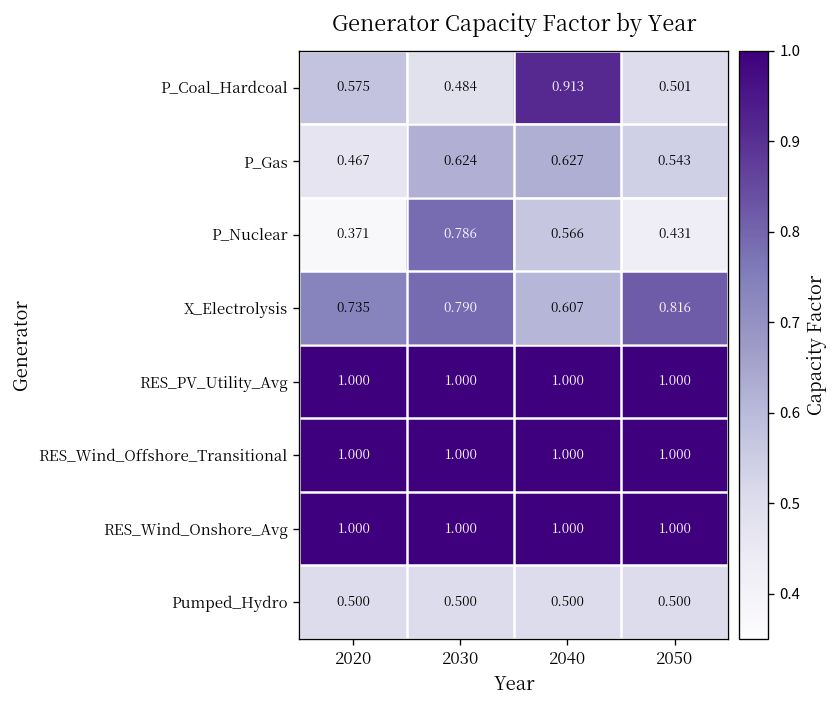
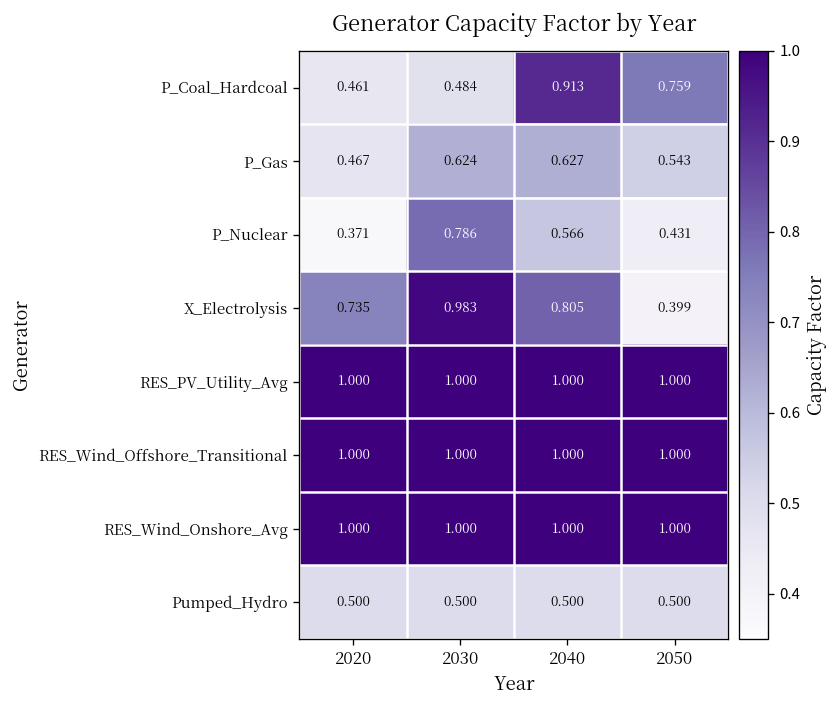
  {
    "P_Coal_Hardcoal": {
-     "2020": 0.575,
+     "2020": 0.461,
      "2030": 0.484,
      "2040": 0.913,
-     "2050": 0.501
+     "2050": 0.759
    },
    "P_Gas": {
      "2020": 0.467,
      "2030": 0.624,
      "2040": 0.627,
      "2050": 0.543
    },
    "P_Nuclear": {
      "2020": 0.371,
      "2030": 0.786,
      "2040": 0.566,
      "2050": 0.431
    },
    "X_Electrolysis": {
      "2020": 0.735,
-     "2030": 0.790,
-     "2040": 0.607,
-     "2050": 0.816
+     "2030": 0.983,
+     "2040": 0.805,
+     "2050": 0.399
    },
    "RES_PV_Utility_Avg": {
      "2020": 1.000,
      "2030": 1.000,
      "2040": 1.000,
      "2050": 1.000
    },
    "RES_Wind_Offshore_Transitional": {
      "2020": 1.000,
      "2030": 1.000,
      "2040": 1.000,
      "2050": 1.000
    },
    "RES_Wind_Onshore_Avg": {
      "2020": 1.000,
      "2030": 1.000,
      "2040": 1.000,
      "2050": 1.000
    },
    "Pumped_Hydro": {
      "2020": 0.500,
      "2030": 0.500,
      "2040": 0.500,
      "2050": 0.500
    }
  }
